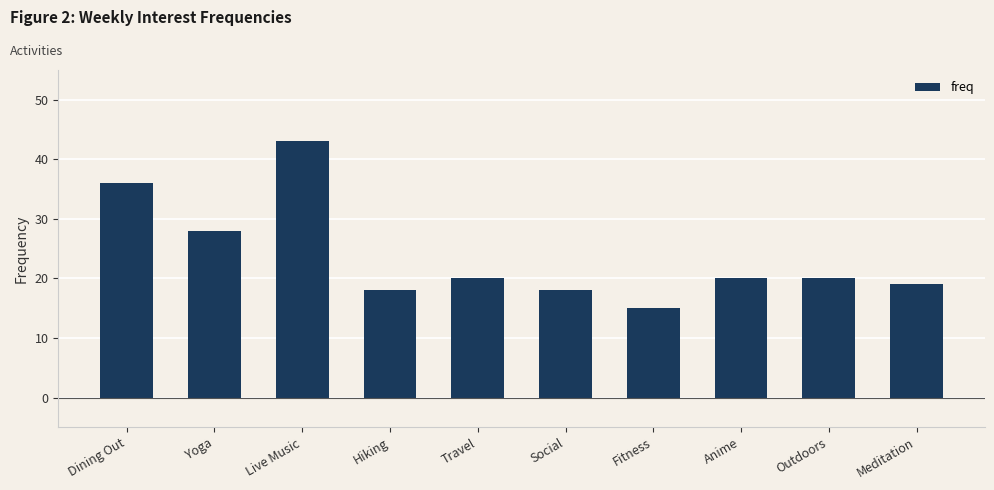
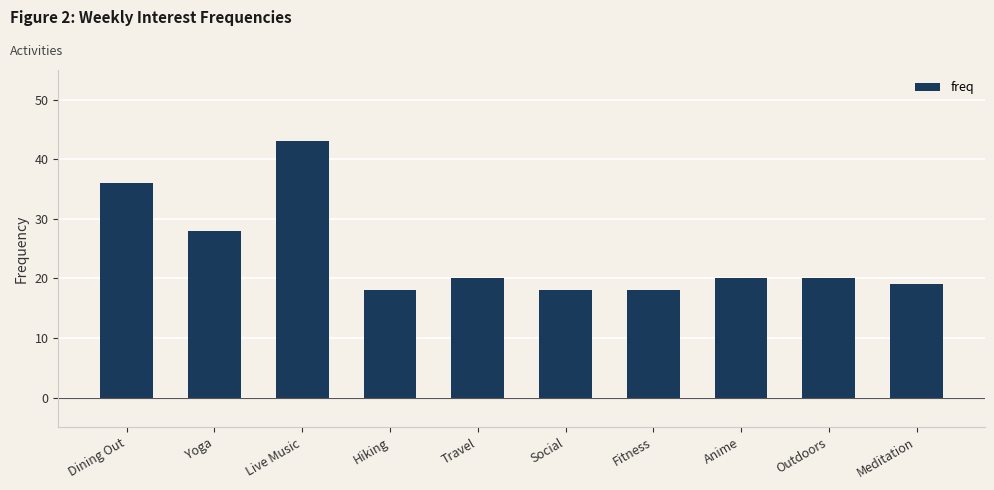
  {
    "Dining Out": 36,
    "Yoga": 28,
    "Live Music": 43,
    "Hiking": 18,
    "Travel": 20,
    "Social": 18,
-   "Fitness": 15,
+   "Fitness": 18,
    "Anime": 20,
    "Outdoors": 20,
    "Meditation": 19
  }
